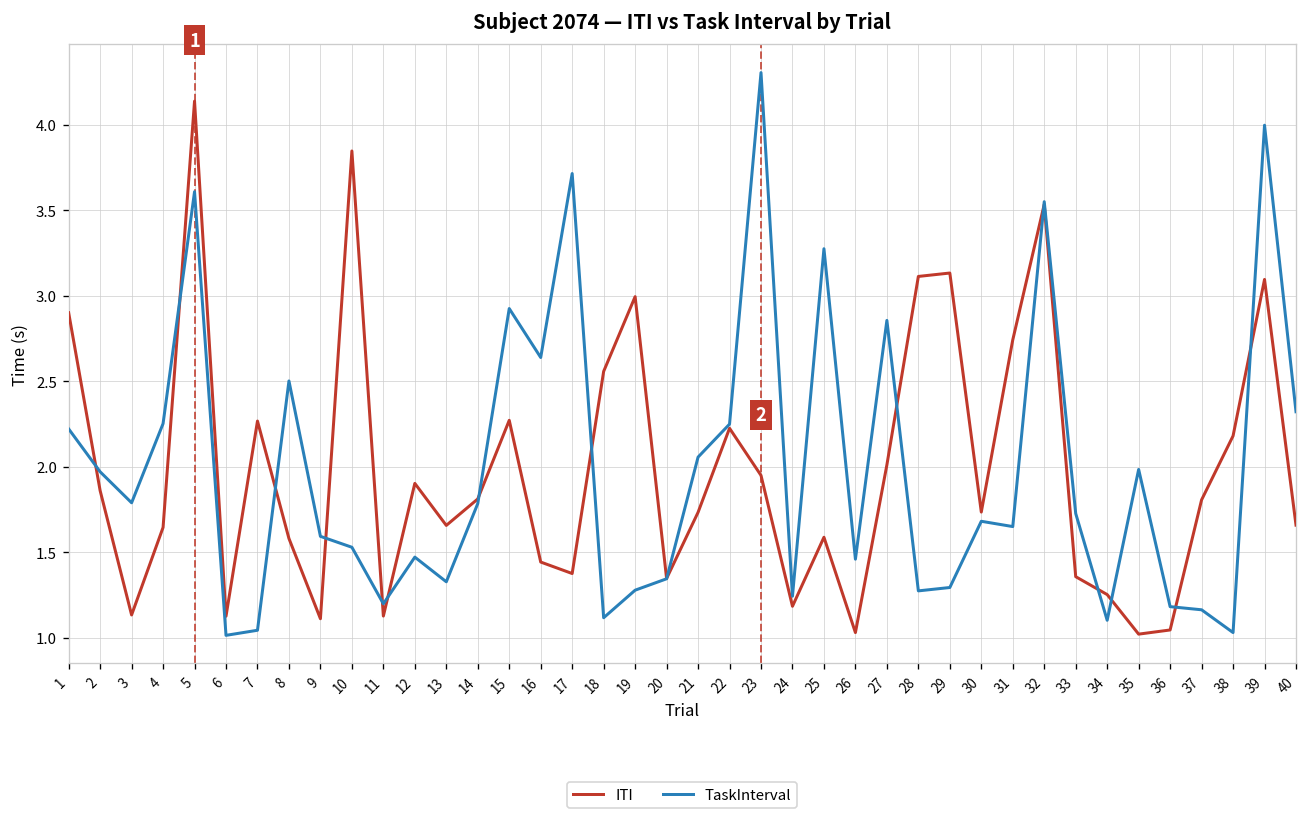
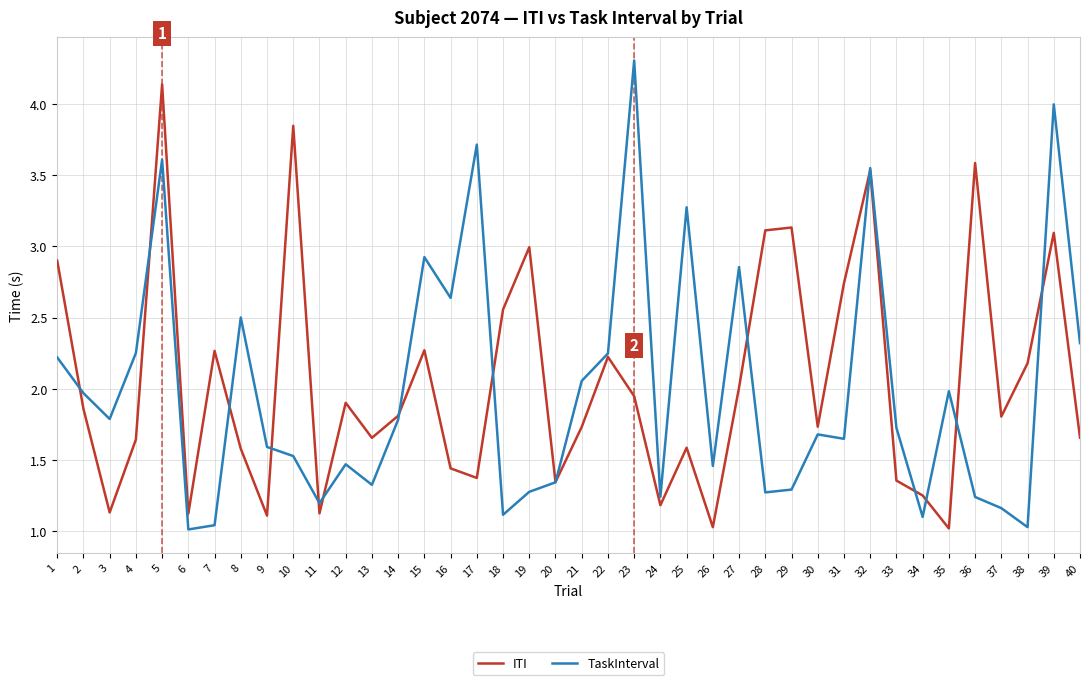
  {
    "ITI": {
      "1": 2.90,
      "2": 1.86,
      "3": 1.13,
      "4": 1.64,
      "5": 4.14,
      "6": 1.12,
      "7": 2.27,
      "8": 1.58,
      "9": 1.11,
      "10": 3.85,
      "11": 1.13,
      "12": 1.90,
      "13": 1.66,
      "14": 1.81,
      "15": 2.27,
      "16": 1.44,
      "17": 1.37,
      "18": 2.56,
      "19": 2.99,
      "21": 1.73,
      "23": 1.95,
      "24": 1.18,
      "25": 1.59,
      "26": 1.03,
      "27": 2.01,
      "28": 3.11,
      "29": 3.13,
      "30": 1.73,
      "31": 2.74,
      "33": 1.36,
      "34": 1.25,
      "35": 1.02,
-     "36": 1.04,
+     "36": 3.58,
      "37": 1.81,
      "38": 2.18,
      "39": 3.09,
      "40": 1.66
    },
    "TaskInterval": {
      "1": 2.22,
      "2": 1.97,
      "3": 1.79,
      "4": 2.25,
      "5": 3.61,
      "6": 1.01,
      "7": 1.04,
      "8": 2.50,
      "9": 1.59,
      "10": 1.53,
      "11": 1.20,
      "12": 1.47,
      "13": 1.33,
      "14": 1.78,
      "15": 2.92,
      "16": 2.64,
      "17": 3.71,
      "18": 1.12,
      "19": 1.28,
      "21": 2.06,
      "23": 4.30,
      "24": 1.24,
      "25": 3.27,
      "26": 1.46,
      "27": 2.85,
      "28": 1.27,
      "29": 1.29,
      "30": 1.68,
      "31": 1.65,
      "33": 1.73,
      "34": 1.10,
      "35": 1.98,
-     "36": 1.18,
+     "36": 1.24,
      "37": 1.16,
      "38": 1.03,
      "39": 4.00,
      "40": 2.32
    }
  }
